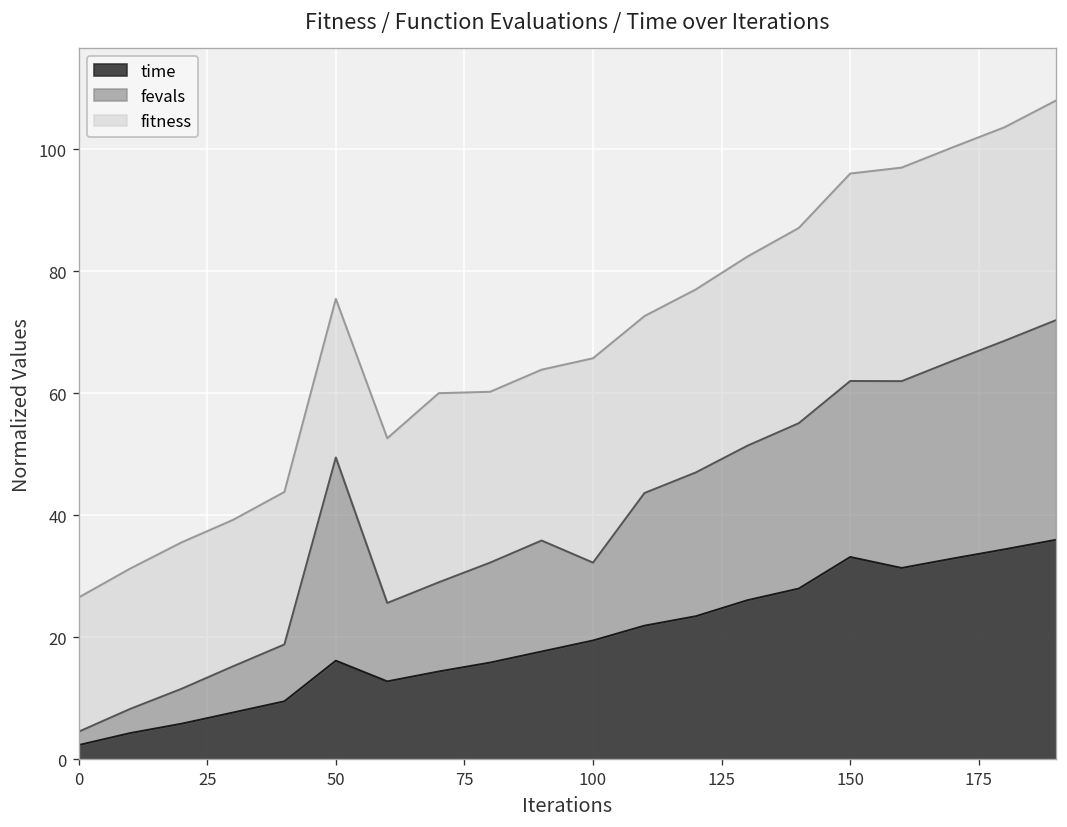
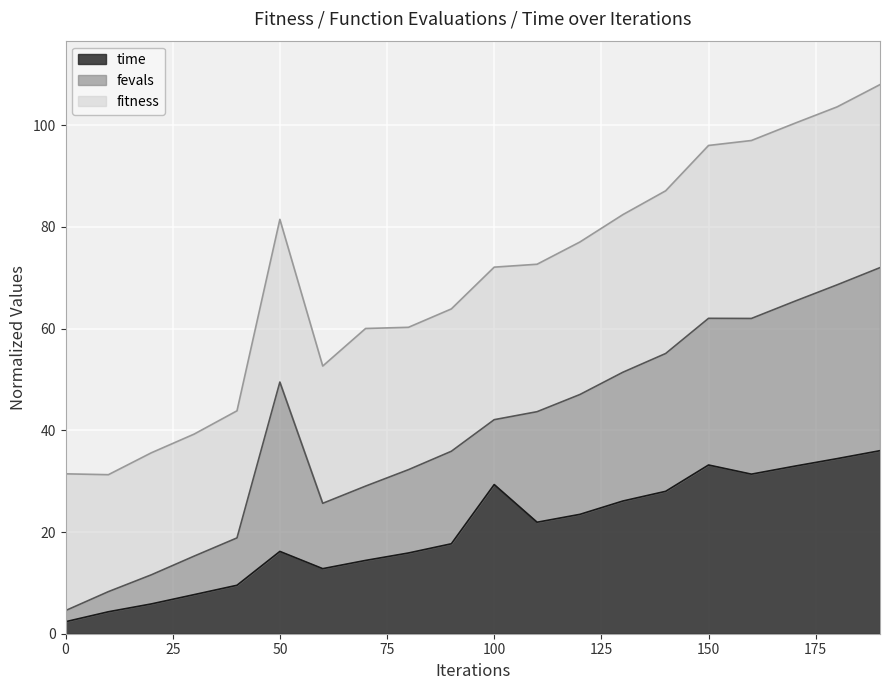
  {
    "time": {
      "0": 2,
      "50": 16,
-     "100": 19,
+     "100": 29,
      "150": 33
    },
    "fevals": {
      "0": 2,
      "50": 33,
      "100": 13,
      "150": 29
    },
    "fitness": {
-     "0": 22,
-     "50": 26,
-     "100": 34,
+     "0": 27,
+     "50": 32,
+     "100": 30,
      "150": 34
    }
  }
